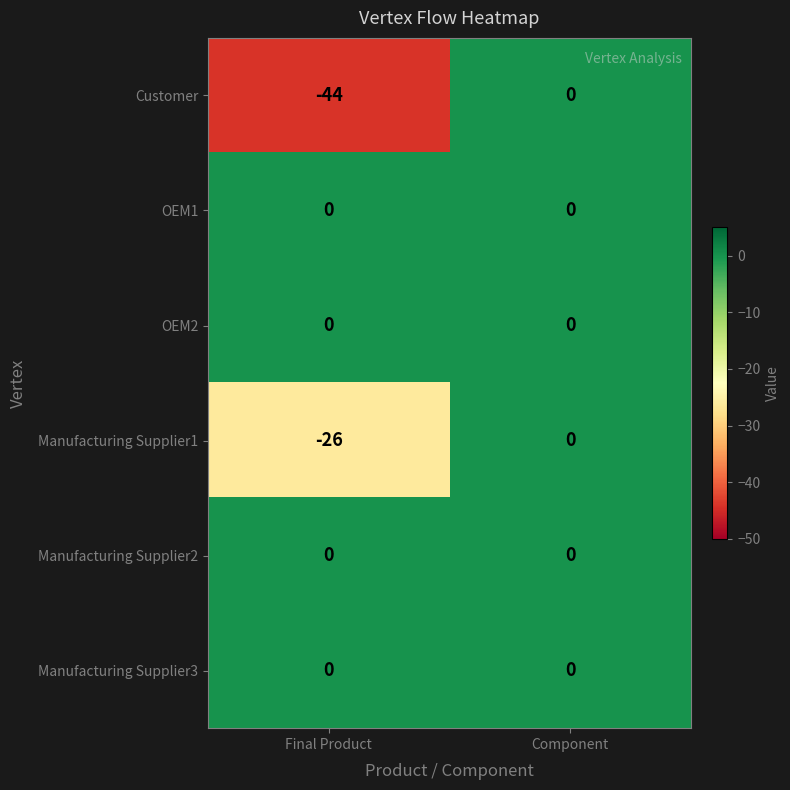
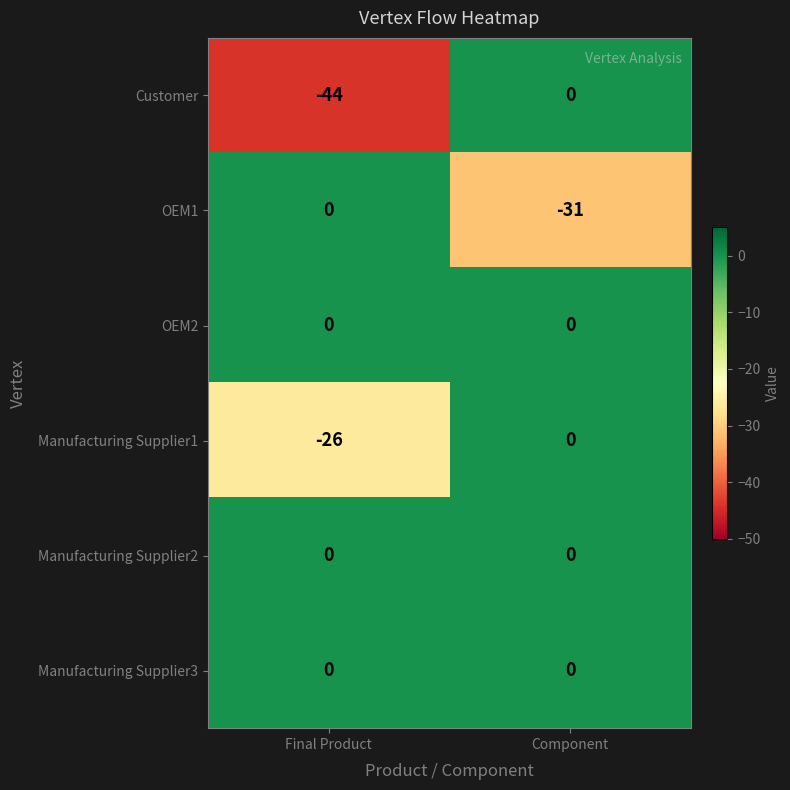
  {
    "Customer": {
      "Final Product": -44
    },
    "OEM1": {
      "Final Product": 0,
-     "Component": 0
+     "Component": -31
    },
    "OEM2": {
      "Final Product": 0,
      "Component": 0
    },
    "Manufacturing Supplier1": {
      "Final Product": -26,
      "Component": 0
    },
    "Manufacturing Supplier2": {
      "Final Product": 0,
      "Component": 0
    },
    "Manufacturing Supplier3": {
      "Final Product": 0,
      "Component": 0
    }
  }
